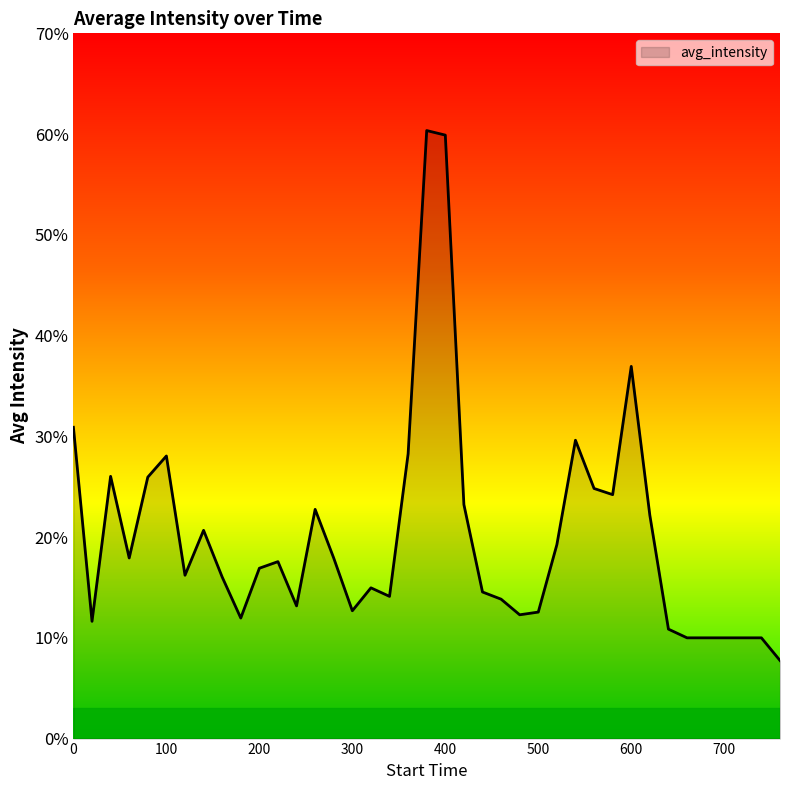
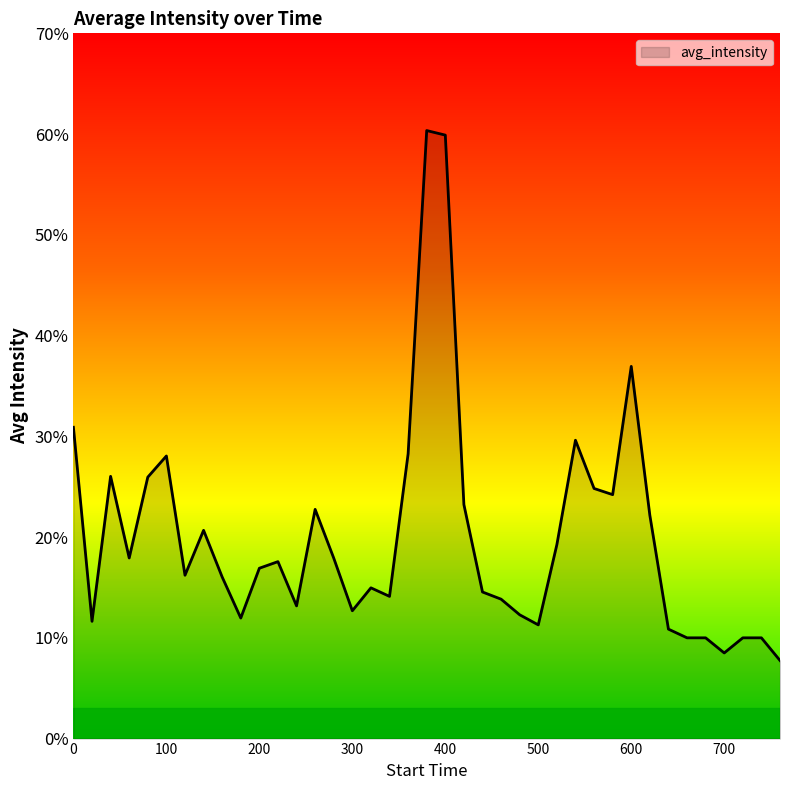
  {
    "0": "30.9%",
    "100": "28.1%",
    "200": "16.9%",
    "300": "12.7%",
    "400": "59.9%",
-   "500": "12.6%",
+   "500": "11.3%",
    "600": "36.9%",
-   "700": "10.0%"
+   "700": "8.5%"
  }
